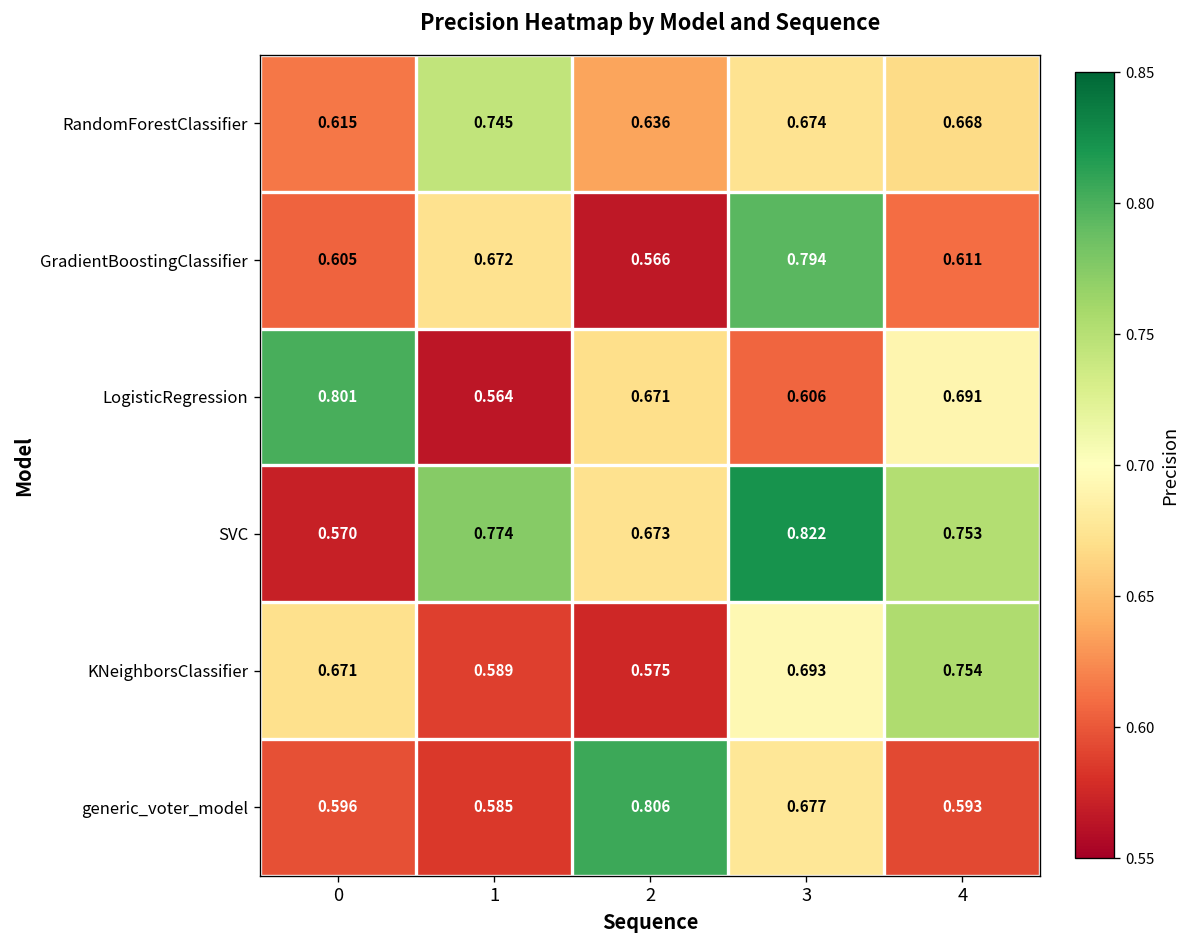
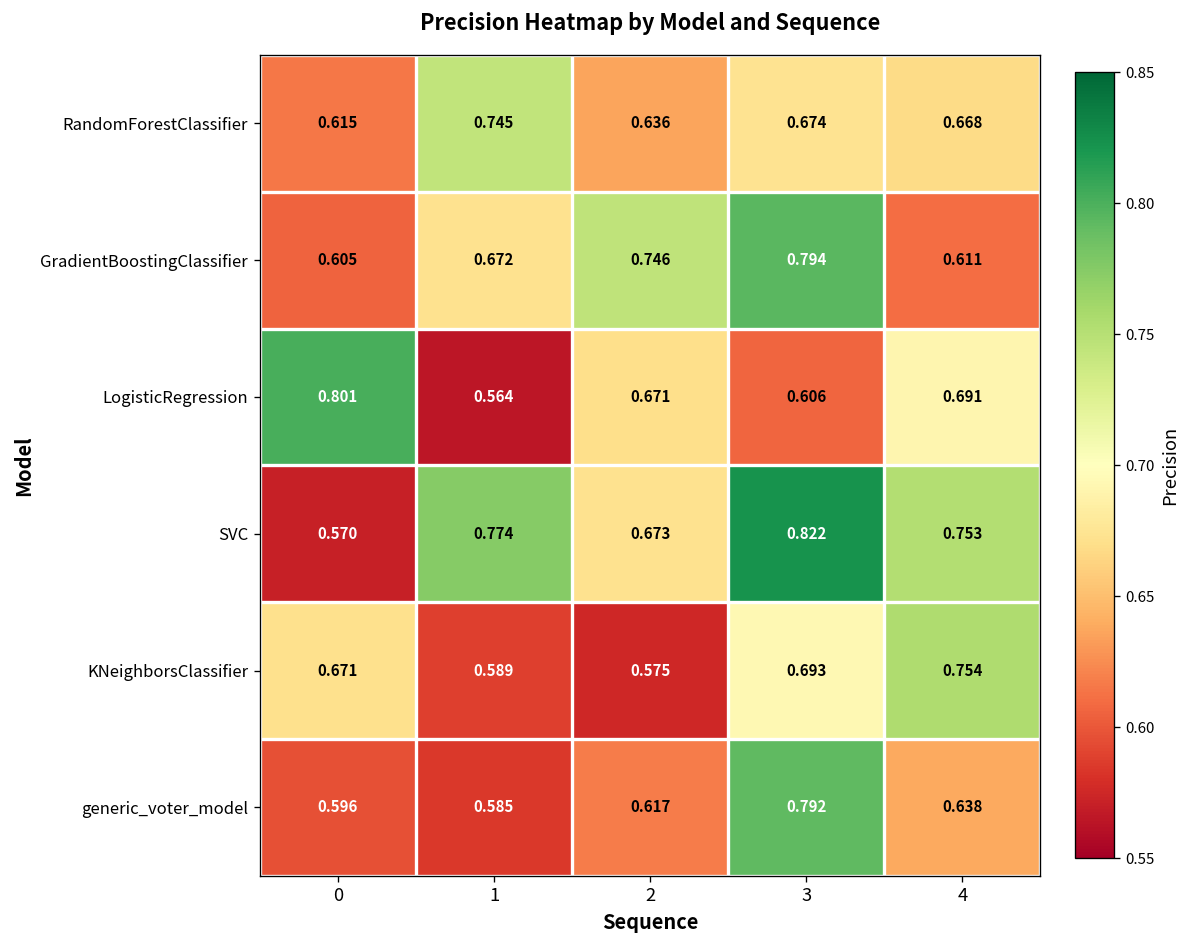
  {
    "RandomForestClassifier": {
      "0": 0.615,
      "1": 0.745,
      "2": 0.636,
      "3": 0.674,
      "4": 0.668
    },
    "GradientBoostingClassifier": {
      "0": 0.605,
      "1": 0.672,
-     "2": 0.566,
+     "2": 0.746,
      "3": 0.794,
      "4": 0.611
    },
    "LogisticRegression": {
      "0": 0.801,
      "1": 0.564,
      "2": 0.671,
      "3": 0.606,
      "4": 0.691
    },
    "SVC": {
      "0": 0.570,
      "1": 0.774,
      "2": 0.673,
      "3": 0.822,
      "4": 0.753
    },
    "KNeighborsClassifier": {
      "0": 0.671,
      "1": 0.589,
      "2": 0.575,
      "3": 0.693,
      "4": 0.754
    },
    "generic_voter_model": {
      "0": 0.596,
      "1": 0.585,
-     "2": 0.806,
-     "3": 0.677,
-     "4": 0.593
+     "2": 0.617,
+     "3": 0.792,
+     "4": 0.638
    }
  }
